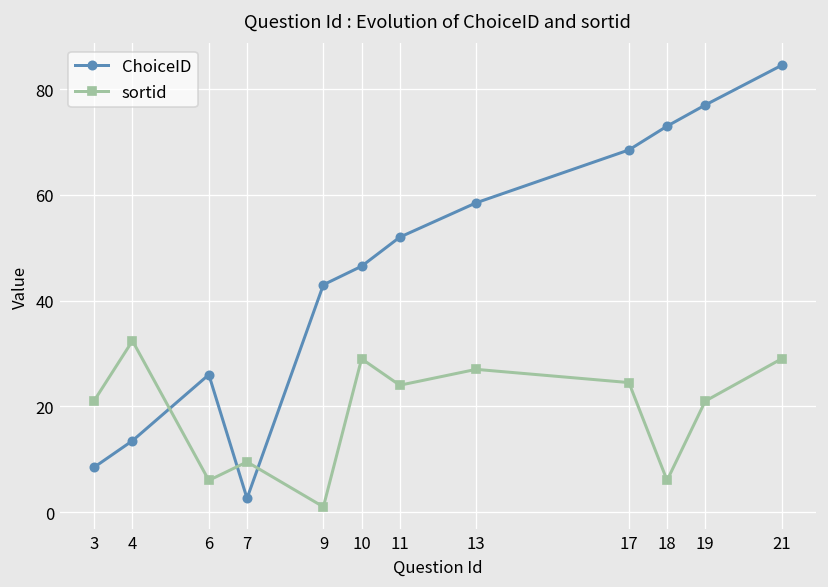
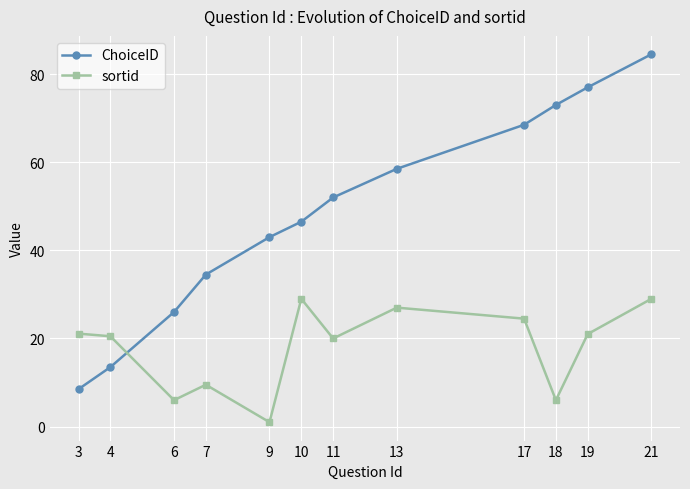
  {
    "ChoiceID": {
      "3": 9,
      "4": 14,
      "6": 26,
-     "7": 3,
+     "7": 35,
      "9": 43,
      "10": 47,
      "11": 52,
      "13": 59,
      "17": 69,
      "18": 73,
      "19": 77,
      "21": 85
    },
    "sortid": {
      "3": 21,
-     "4": 32,
+     "4": 21,
      "6": 6,
      "7": 10,
      "9": 1,
      "10": 29,
-     "11": 24,
+     "11": 20,
      "13": 27,
      "17": 25,
      "18": 6,
      "19": 21,
      "21": 29
    }
  }
